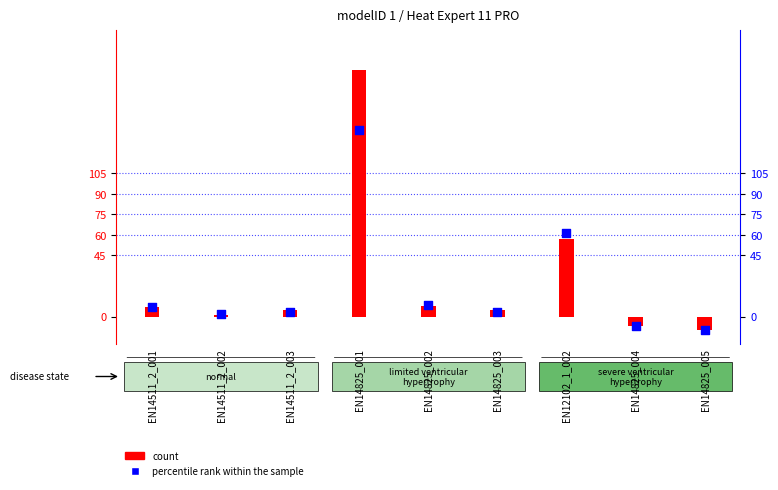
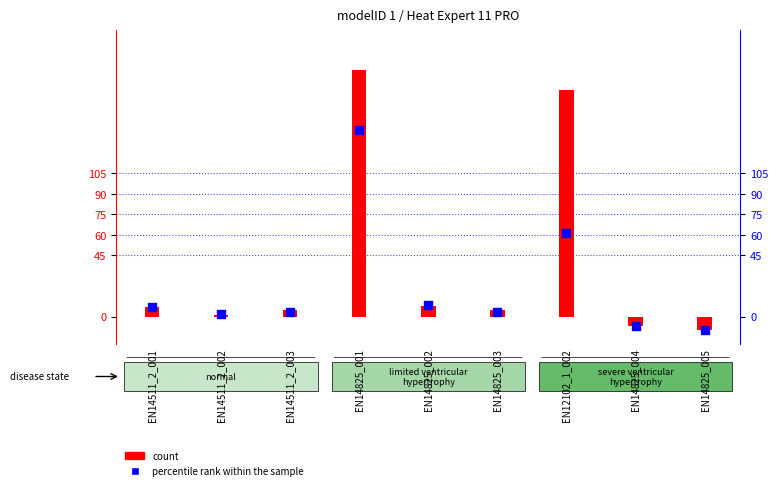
  {
    "count": {
      "EN14511_2_001": 7,
      "EN14511_2_003": 5,
      "EN14825_001": 181,
      "EN14825_002": 8,
      "EN14825_003": 5,
-     "EN12102_1_002": 57,
+     "EN12102_1_002": 166,
      "EN14825_004": -7,
      "EN14825_005": -10
    }
  }
